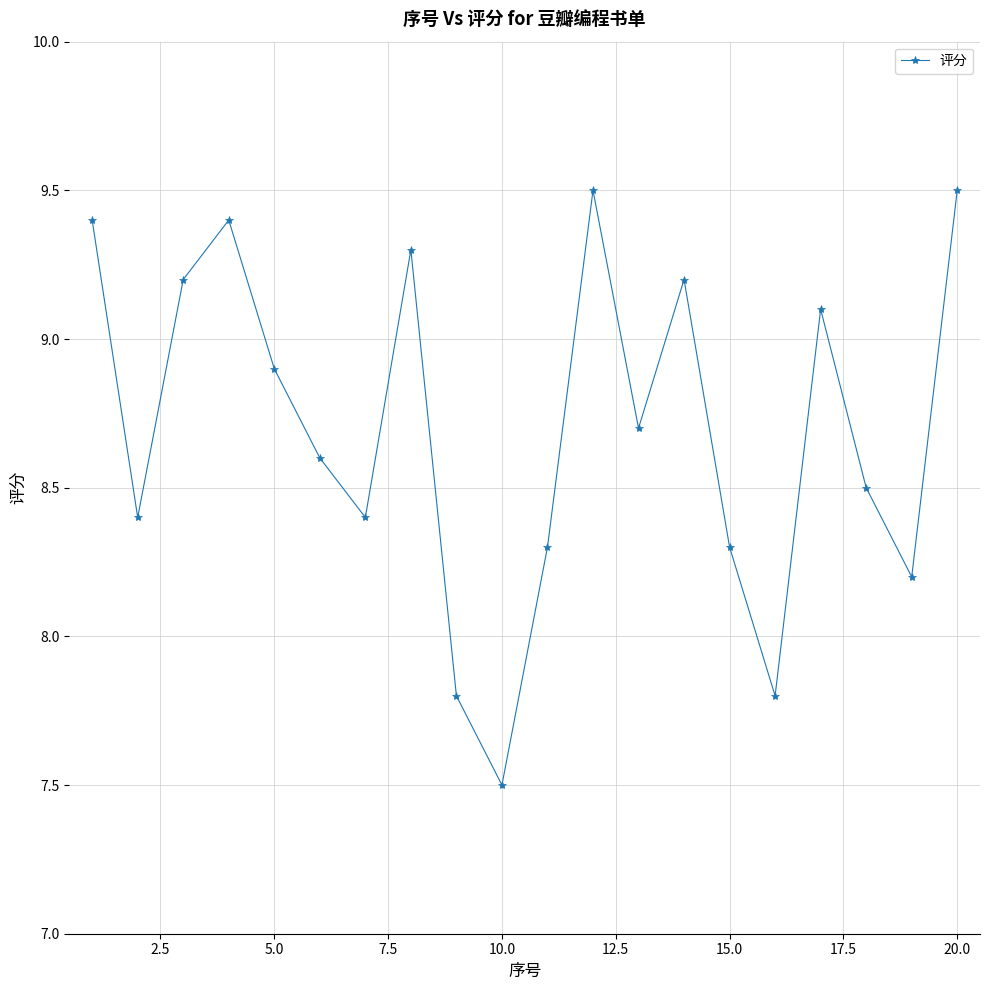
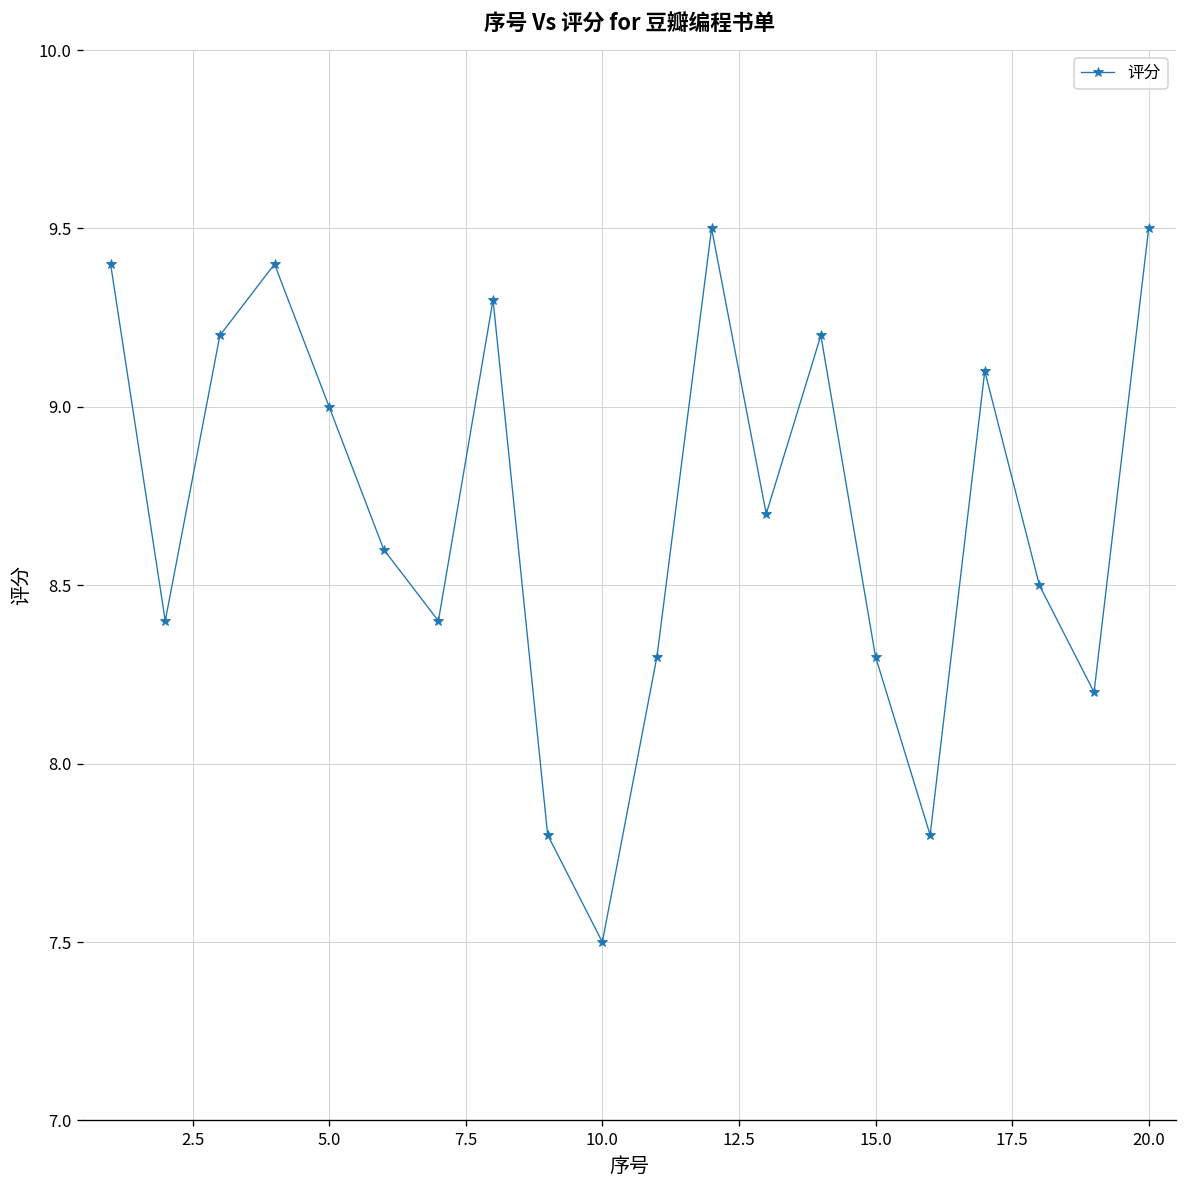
  {
-   "5.0": 8.9,
+   "5.0": 9.0,
    "10.0": 7.5,
    "15.0": 8.3,
    "20.0": 9.5
  }
